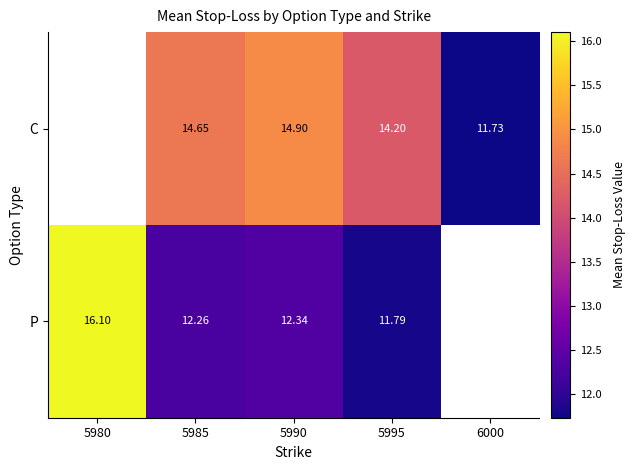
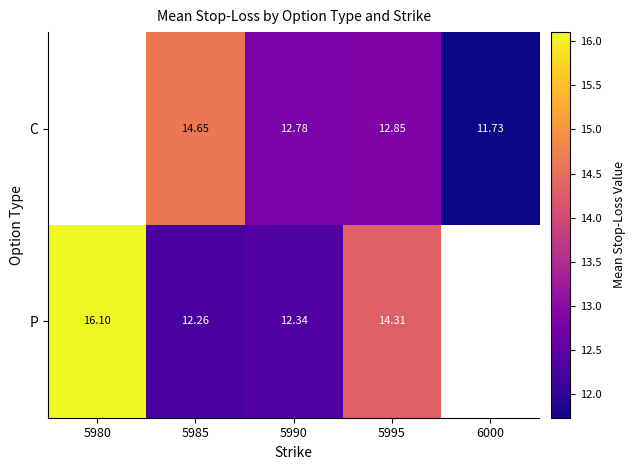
  {
    "C": {
      "5985": 14.65,
-     "5990": 14.90,
-     "5995": 14.20,
+     "5990": 12.78,
+     "5995": 12.85,
      "6000": 11.73
    },
    "P": {
      "5980": 16.10,
      "5985": 12.26,
      "5990": 12.34,
-     "5995": 11.79
+     "5995": 14.31
    }
  }
